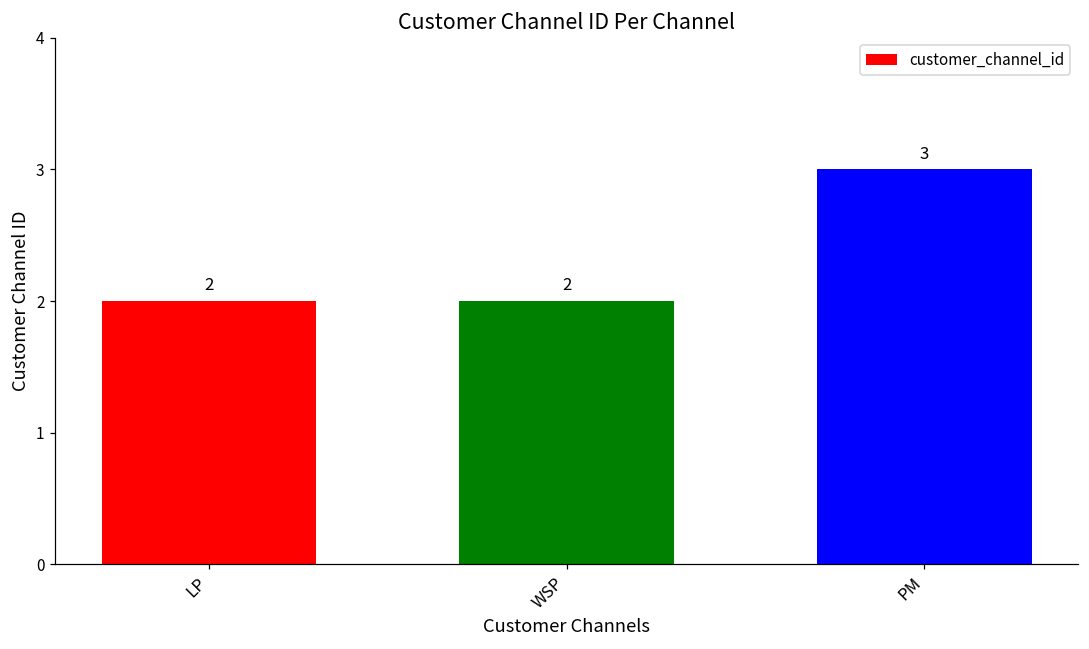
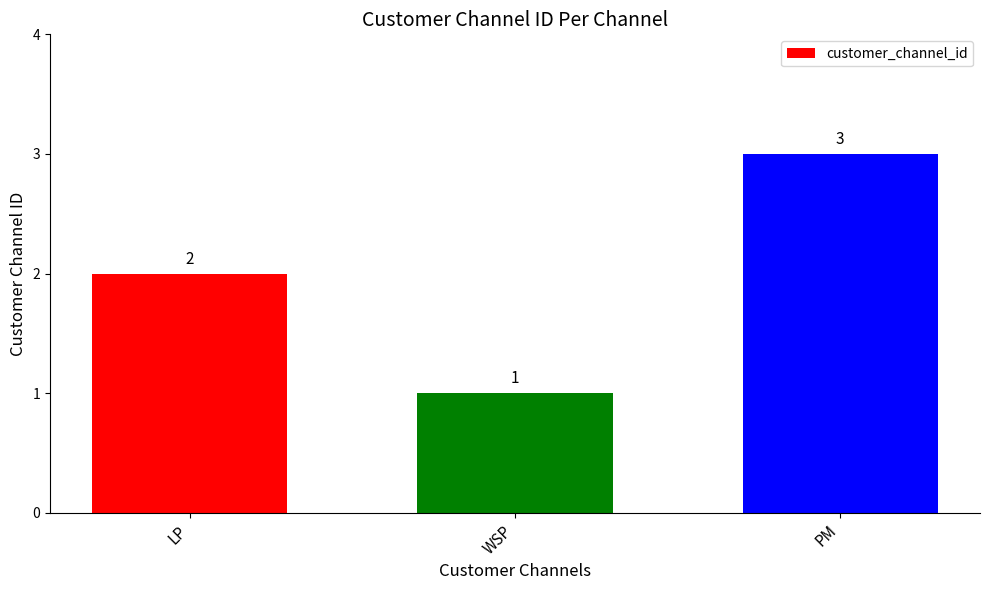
  {
    "LP": 2,
-   "WSP": 2,
+   "WSP": 1,
    "PM": 3
  }
